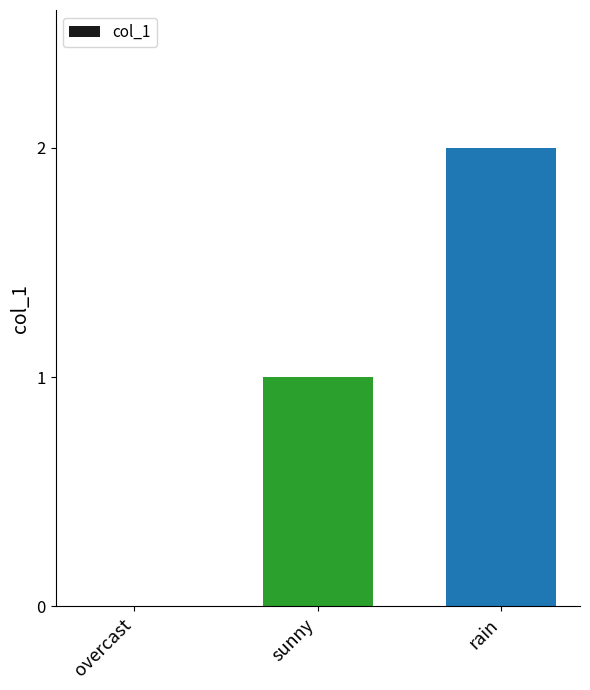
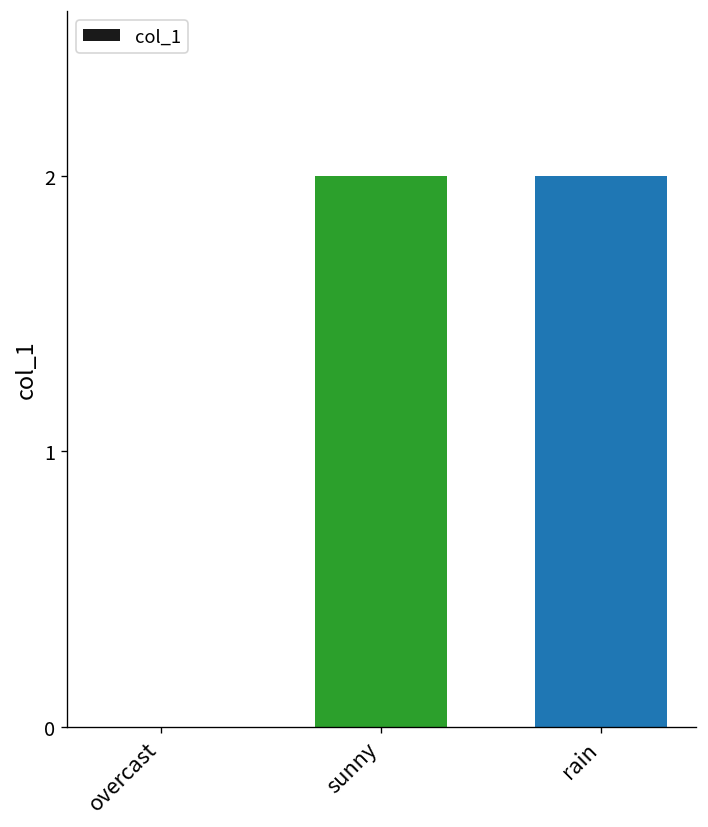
  {
    "overcast": 0,
-   "sunny": 1,
+   "sunny": 2,
    "rain": 2
  }
